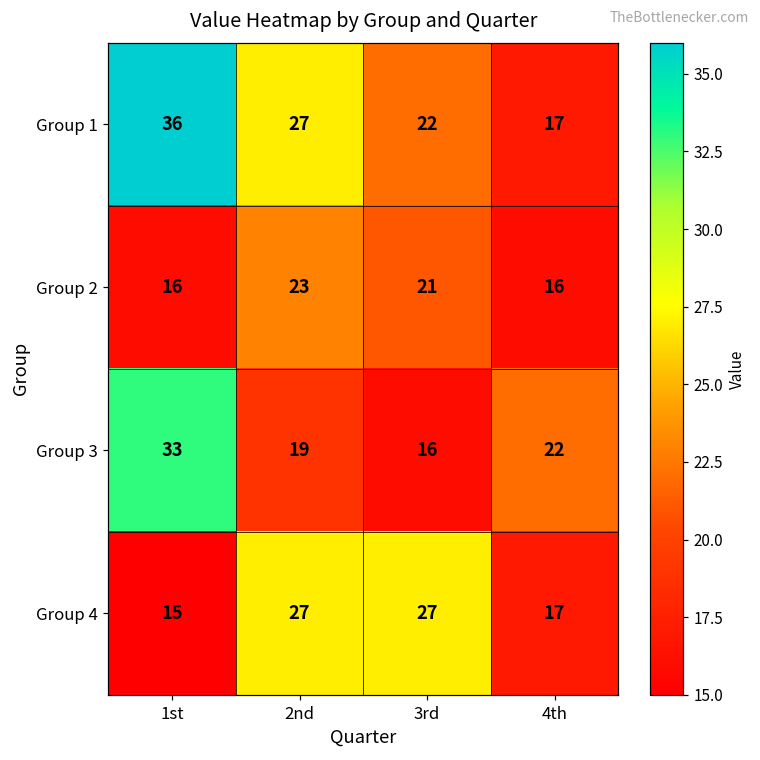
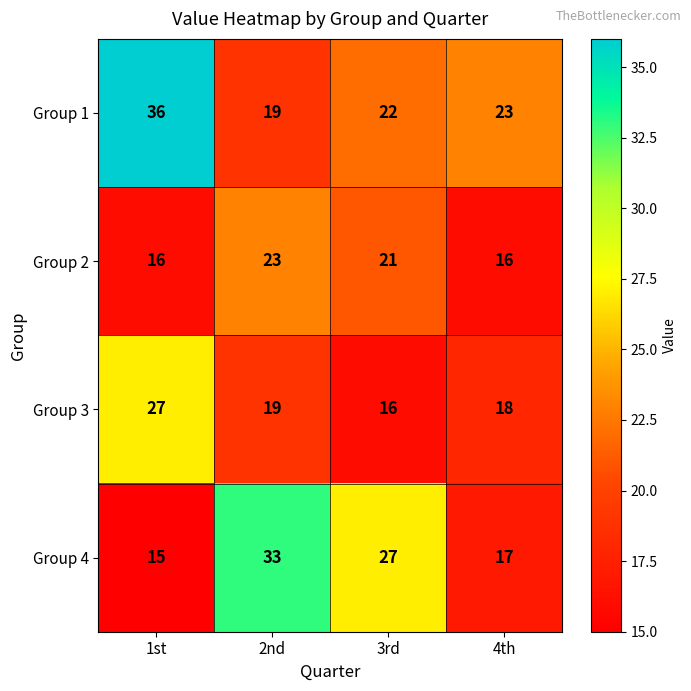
  {
    "Group 1": {
      "1st": 36,
-     "2nd": 27,
+     "2nd": 19,
      "3rd": 22,
-     "4th": 17
+     "4th": 23
    },
    "Group 2": {
      "1st": 16,
      "2nd": 23,
      "3rd": 21,
      "4th": 16
    },
    "Group 3": {
-     "1st": 33,
+     "1st": 27,
      "2nd": 19,
      "3rd": 16,
-     "4th": 22
+     "4th": 18
    },
    "Group 4": {
      "1st": 15,
-     "2nd": 27,
+     "2nd": 33,
      "3rd": 27,
      "4th": 17
    }
  }
